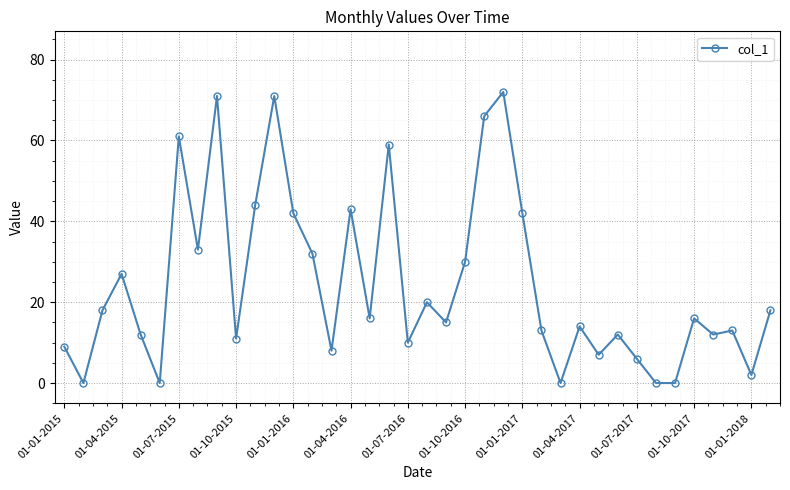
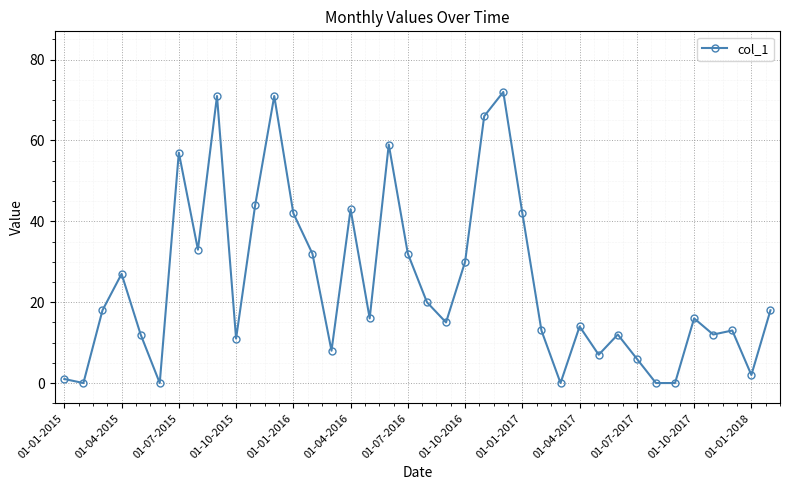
  {
-   "01-01-2015": 9,
+   "01-01-2015": 1,
    "01-04-2015": 27,
-   "01-07-2015": 61,
+   "01-07-2015": 57,
    "01-10-2015": 11,
    "01-01-2016": 42,
    "01-04-2016": 43,
-   "01-07-2016": 10,
+   "01-07-2016": 32,
    "01-10-2016": 30,
    "01-01-2017": 42,
    "01-04-2017": 14,
    "01-07-2017": 6,
    "01-10-2017": 16,
    "01-01-2018": 2
  }
